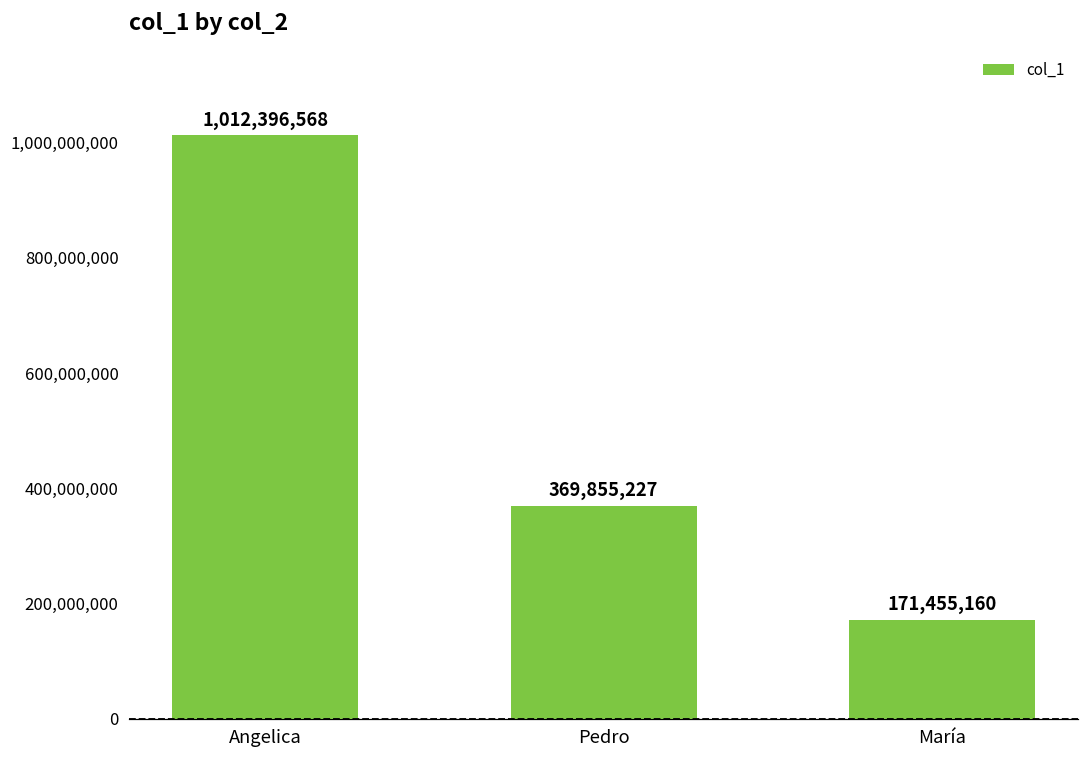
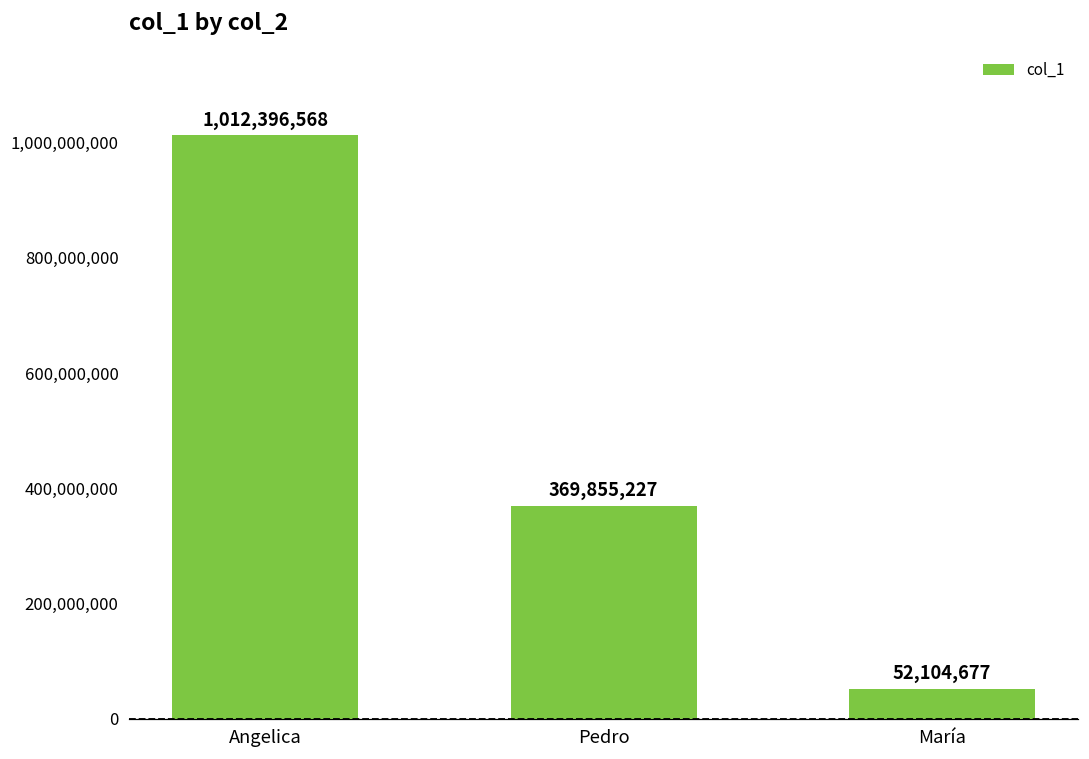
  {
    "Angelica": "1,012,396,568",
    "Pedro": "369,855,227",
-   "María": "171,455,160"
+   "María": "52,104,677"
  }
